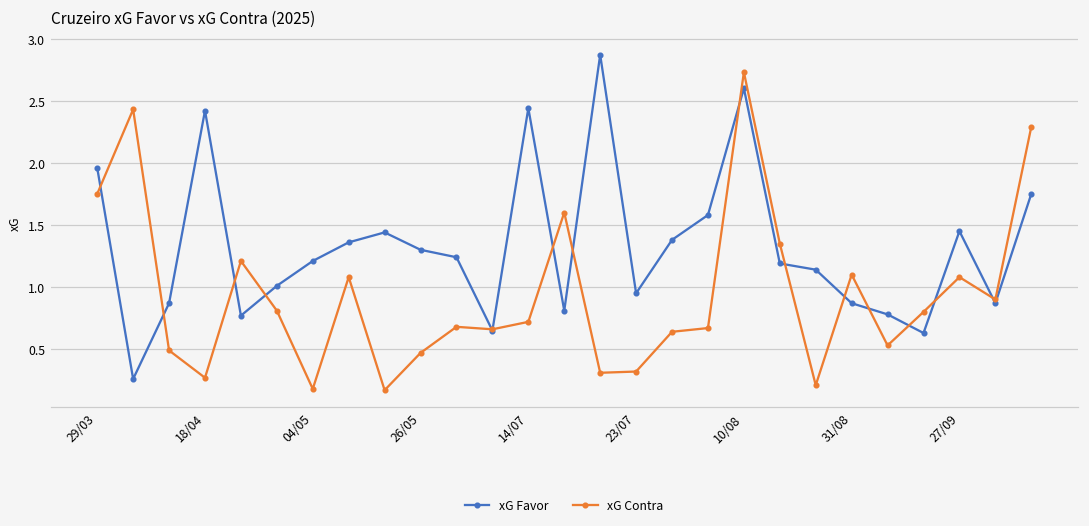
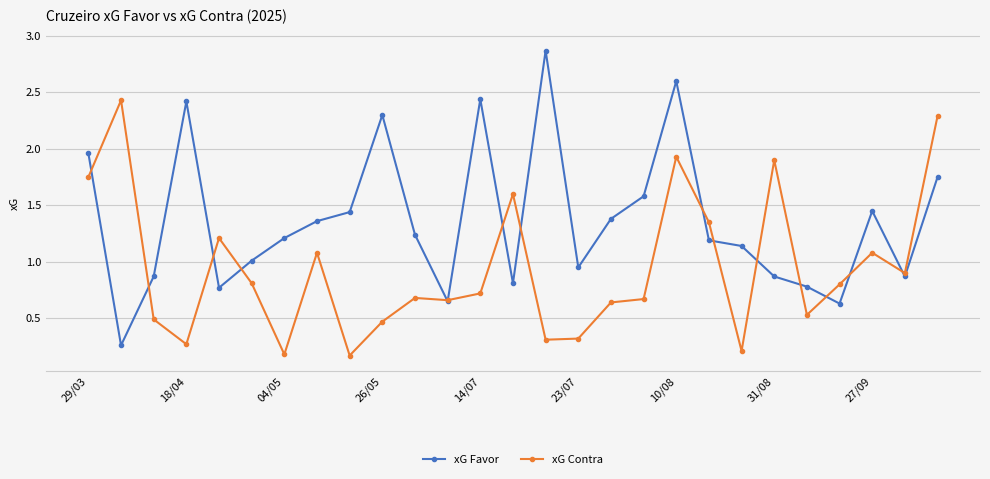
  {
    "xG Favor": {
      "29/03": 1.96,
      "18/04": 2.4,
      "04/05": 1.2,
-     "26/05": 1.3,
+     "26/05": 2.3,
      "14/07": 2.44,
      "23/07": 0.95,
      "10/08": 2.6,
      "31/08": 0.87,
      "27/09": 1.45
    },
    "xG Contra": {
      "29/03": 1.75,
      "18/04": 0.27,
      "04/05": 0.18,
      "26/05": 0.47,
      "14/07": 0.72,
      "23/07": 0.32,
-     "10/08": 2.73,
-     "31/08": 1.1,
+     "10/08": 1.93,
+     "31/08": 1.9,
      "27/09": 1.08
    }
  }
